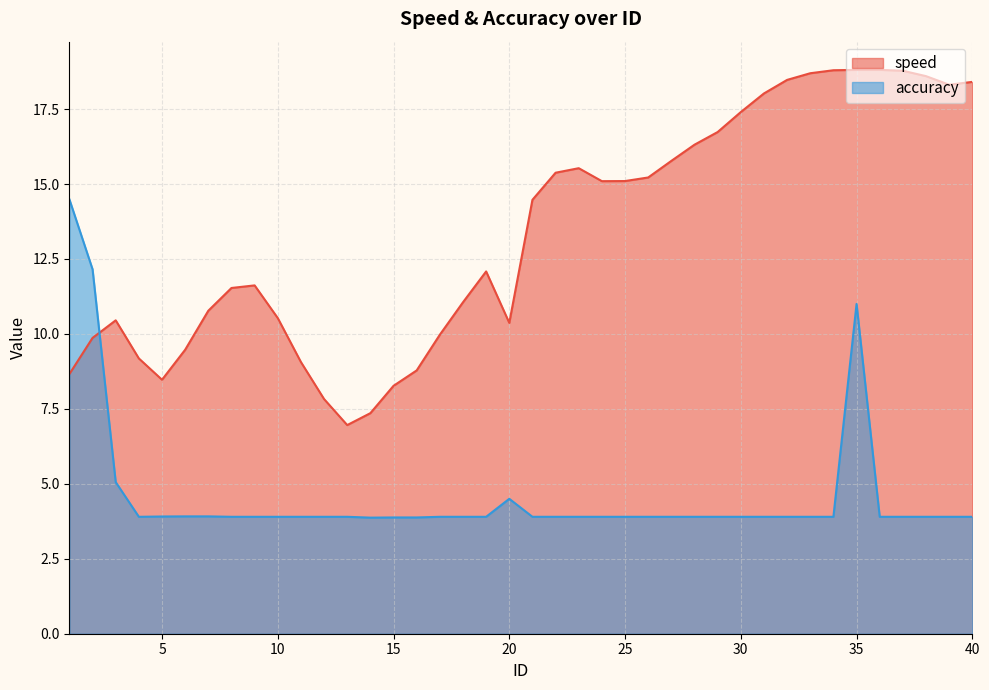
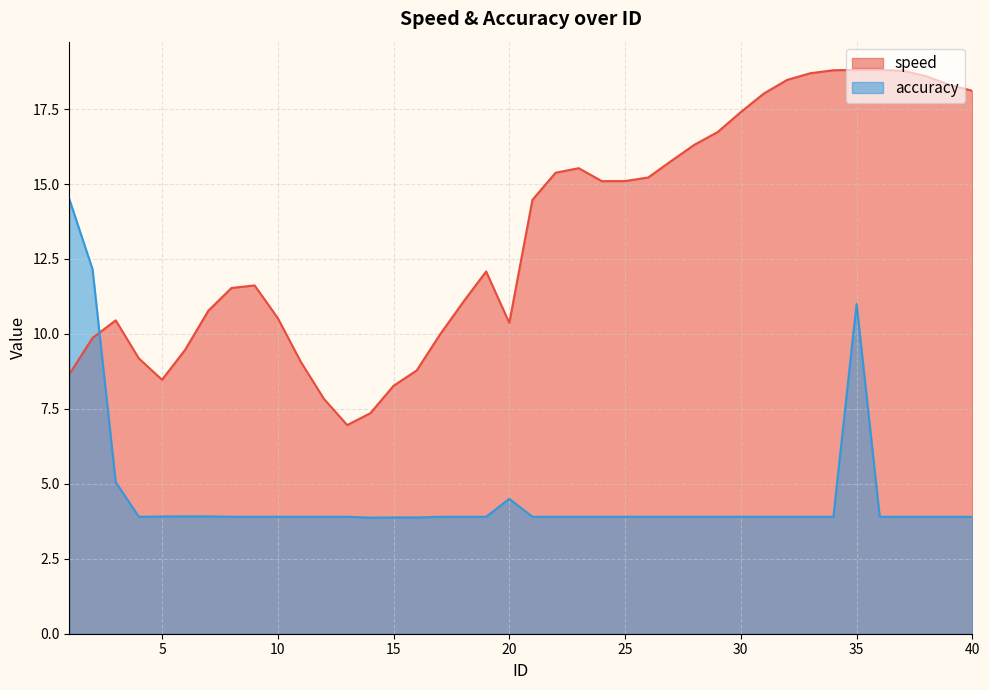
  {
    "speed": {
      "5": 8.5,
      "10": 10.5,
      "15": 8.3,
      "20": 10.4,
      "25": 15.1,
      "30": 17.4,
-     "40": 18.4
+     "40": 18.1
    },
    "accuracy": {
      "5": 3.9,
      "10": 3.9,
      "15": 3.9,
      "20": 4.5,
      "25": 3.9,
      "30": 3.9,
      "35": 11.0,
      "40": 3.9
    }
  }
